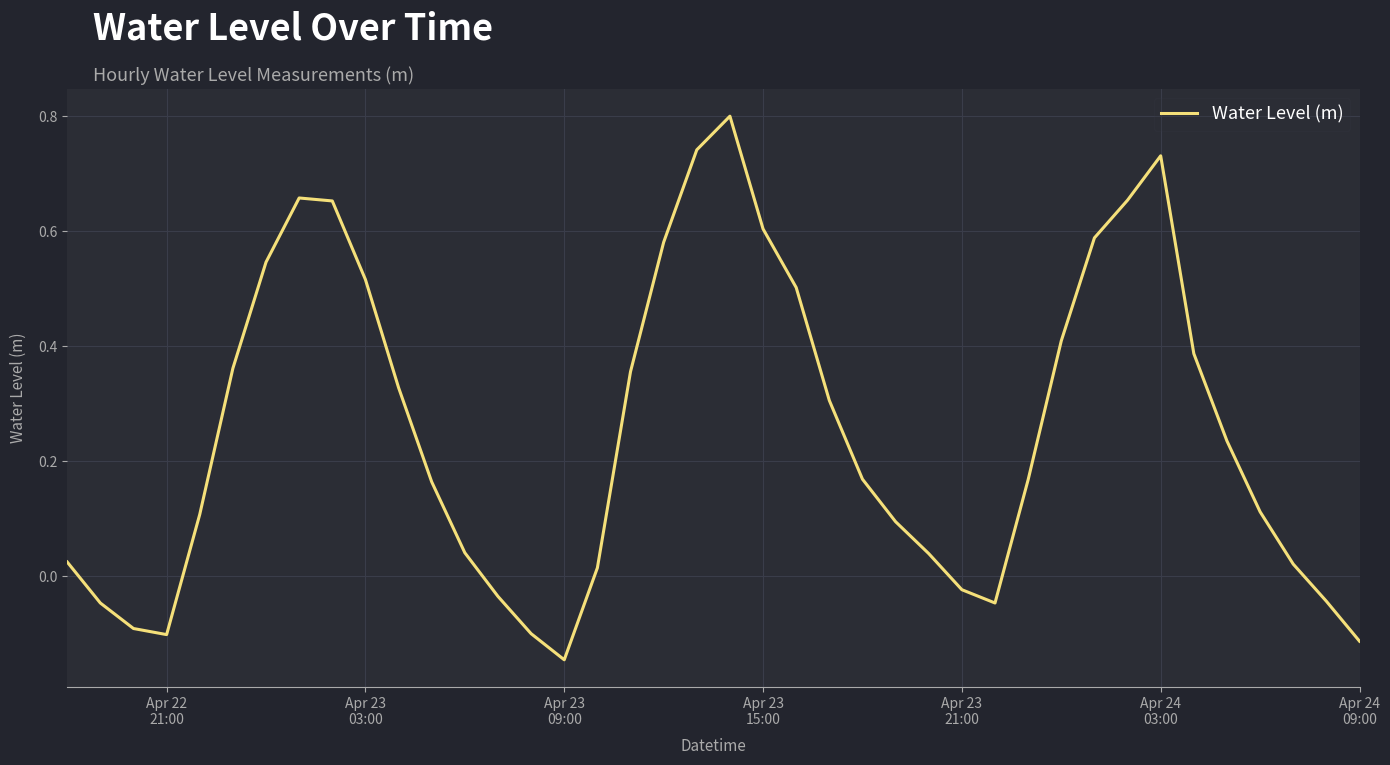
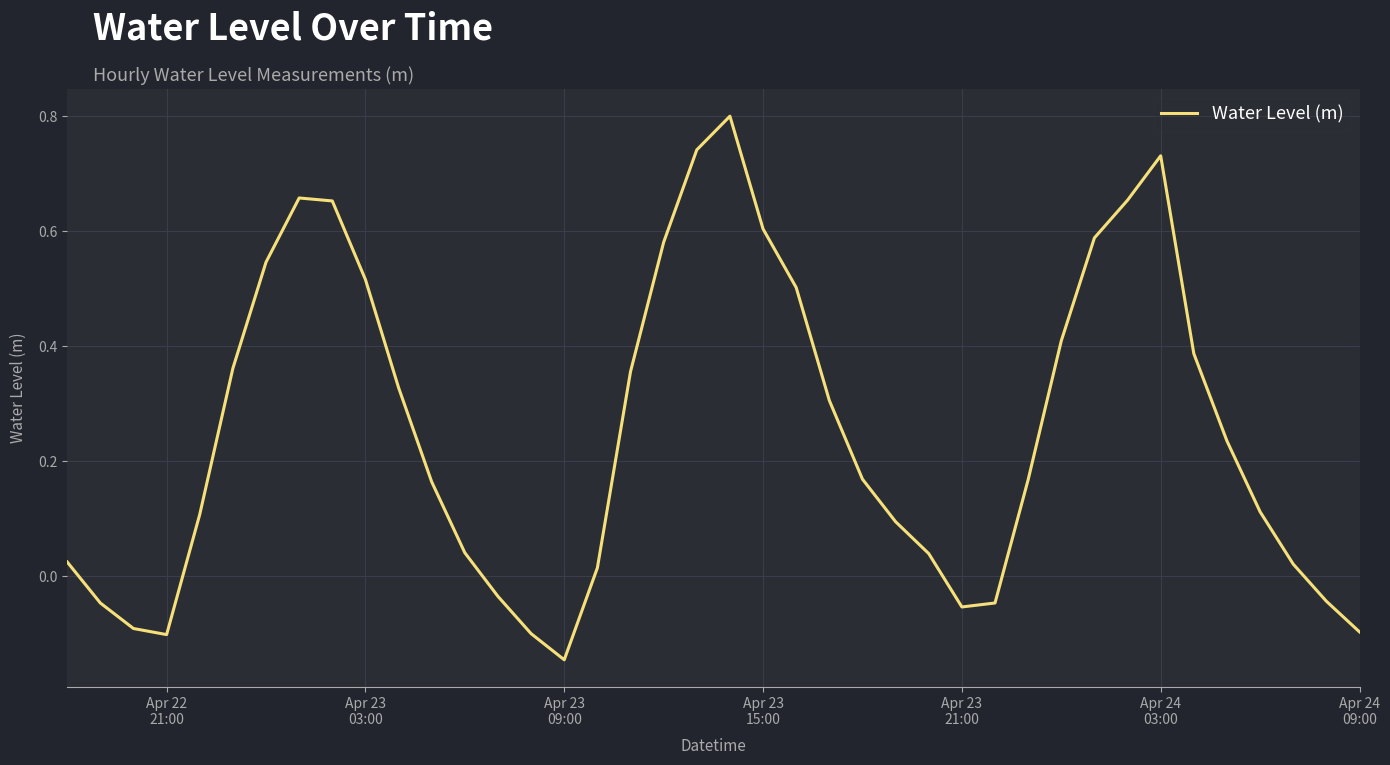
  {
    "Apr 22 21:00": -0.10,
    "Apr 23 03:00": 0.52,
    "Apr 23 09:00": -0.15,
    "Apr 23 15:00": 0.60,
-   "Apr 23 21:00": -0.02,
+   "Apr 23 21:00": -0.05,
    "Apr 24 03:00": 0.73,
-   "Apr 24 09:00": -0.11
+   "Apr 24 09:00": -0.10
  }
